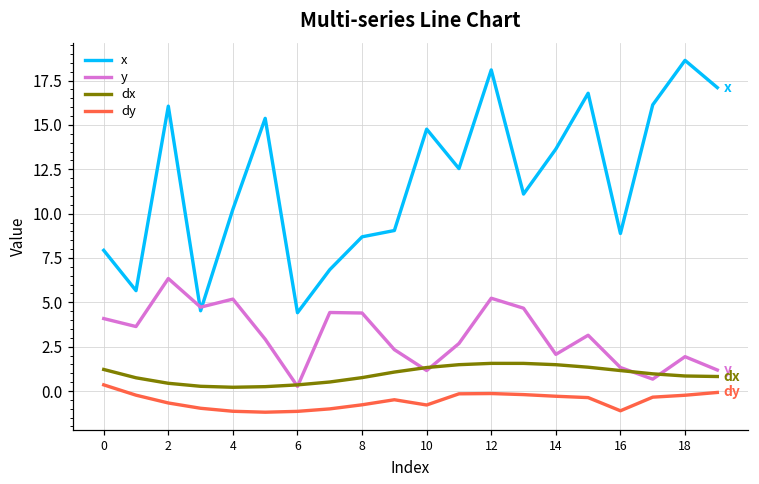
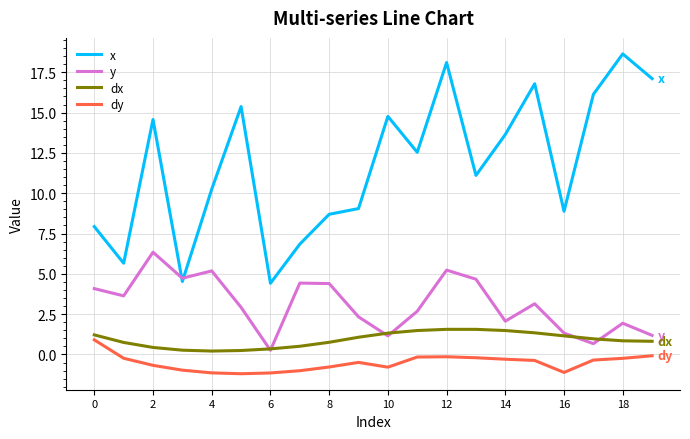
  {
    "x": {
      "0": 7.9,
-     "2": 16.1,
+     "2": 14.6,
      "4": 10.2,
      "6": 4.4,
      "8": 8.7,
      "10": 14.8,
      "12": 18.1,
      "14": 13.6,
      "16": 8.9,
      "18": 18.6
    },
    "y": {
      "0": 4.1,
      "2": 6.3,
      "4": 5.2,
      "8": 4.4,
      "10": 1.2,
      "12": 5.2,
      "14": 2.1,
      "16": 1.3,
      "18": 1.9
    },
    "dx": {
      "0": 1.2,
      "2": 0.4,
      "4": 0.2,
      "8": 0.8,
      "10": 1.3,
      "12": 1.6,
      "14": 1.5,
      "16": 1.2,
      "18": 0.8
    },
    "dy": {
-     "0": 0.3,
+     "0": 0.9,
      "2": -0.7,
      "4": -1.1,
      "6": -1.1,
      "8": -0.8,
      "10": -0.8,
      "12": -0.1,
      "14": -0.3,
      "16": -1.1,
      "18": -0.2
    }
  }
